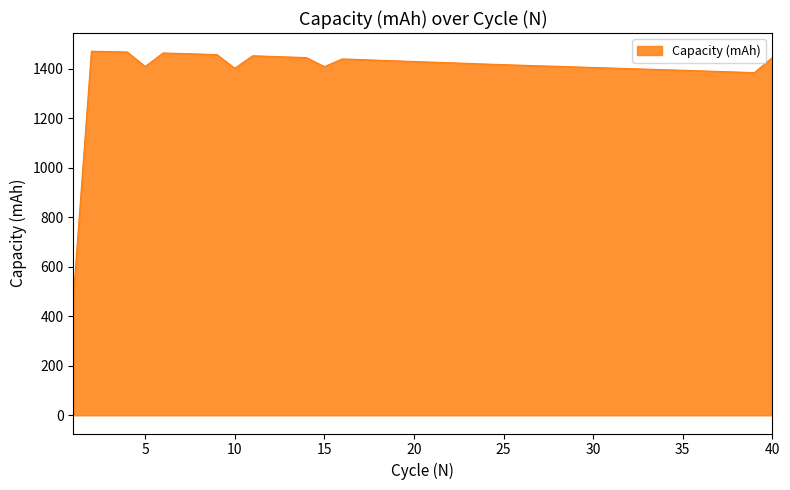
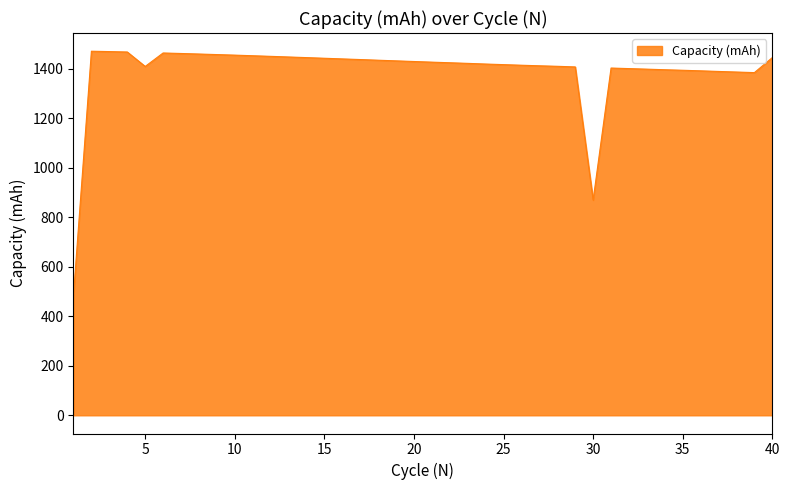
  {
    "5": 1410,
-   "10": 1400,
-   "15": 1410,
+   "10": 1460,
+   "15": 1440,
    "20": 1430,
    "25": 1420,
-   "30": 1410,
+   "30": 870,
    "35": 1390,
    "40": 1450
  }
